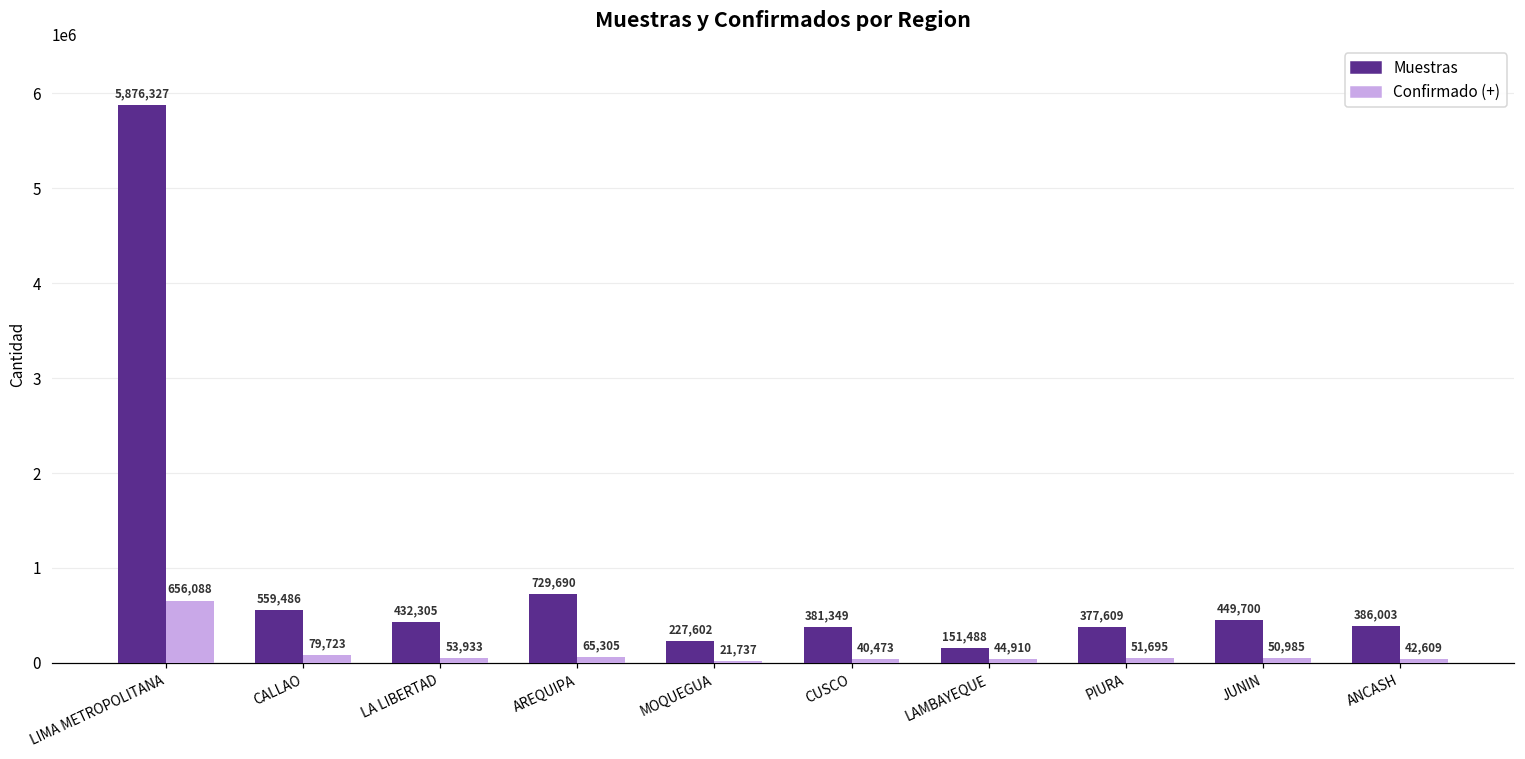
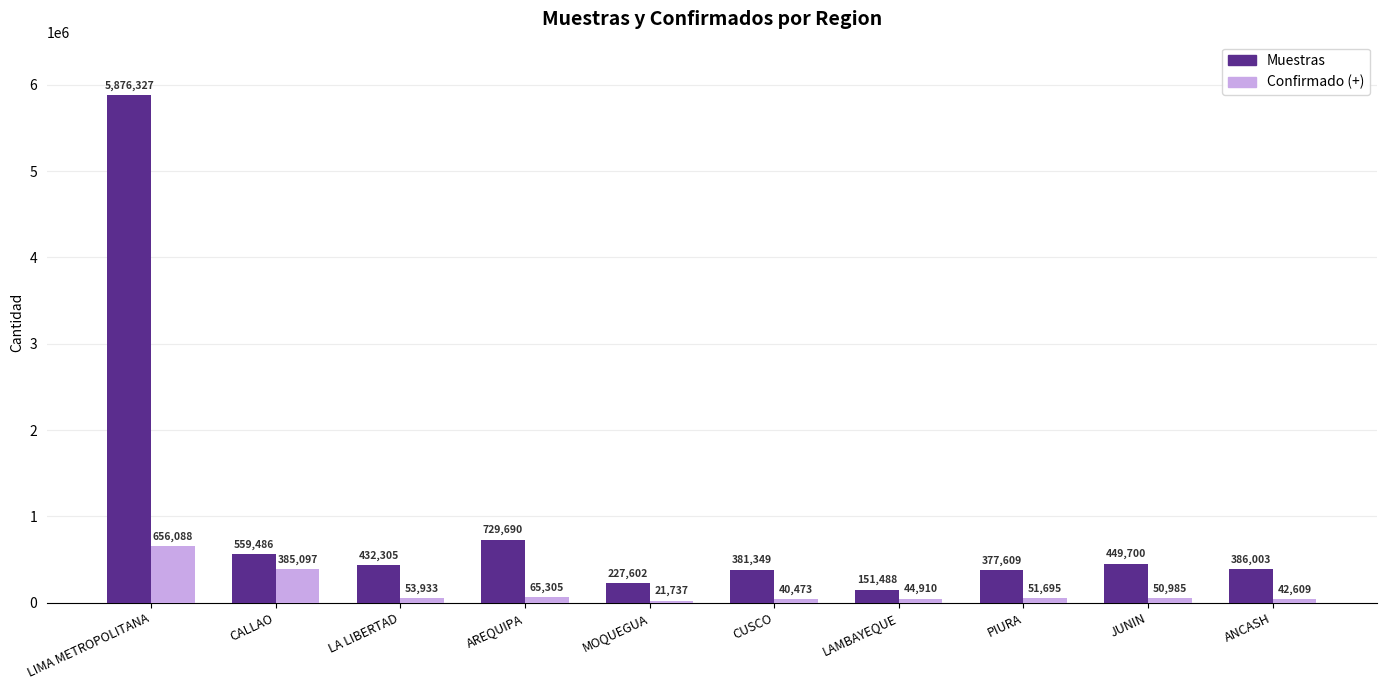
  {
    "Muestras": {
      "LIMA METROPOLITANA": "5,876,327",
      "CALLAO": "559,486",
      "LA LIBERTAD": "432,305",
      "AREQUIPA": "729,690",
      "MOQUEGUA": "227,602",
      "CUSCO": "381,349",
      "LAMBAYEQUE": "151,488",
      "PIURA": "377,609",
      "JUNIN": "449,700",
      "ANCASH": "386,003"
    },
    "Confirmado (+)": {
      "LIMA METROPOLITANA": "656,088",
-     "CALLAO": "79,723",
+     "CALLAO": "385,097",
      "LA LIBERTAD": "53,933",
      "AREQUIPA": "65,305",
      "MOQUEGUA": "21,737",
      "CUSCO": "40,473",
      "LAMBAYEQUE": "44,910",
      "PIURA": "51,695",
      "JUNIN": "50,985",
      "ANCASH": "42,609"
    }
  }
